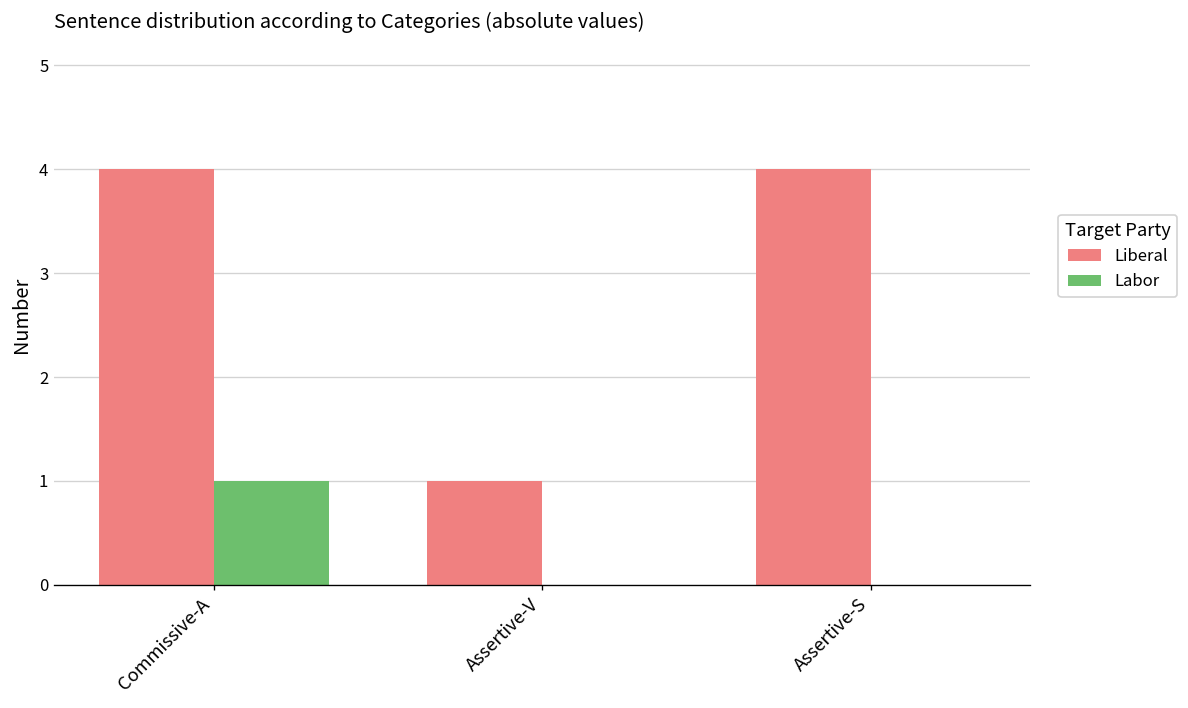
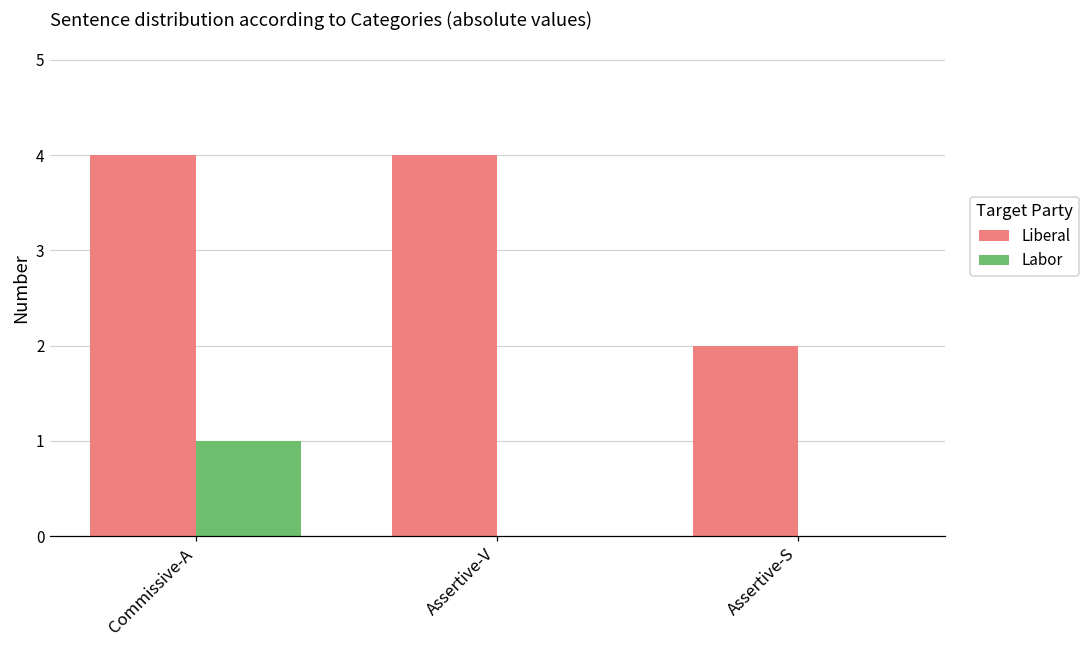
  {
    "Liberal": {
      "Commissive-A": 4,
-     "Assertive-V": 1,
-     "Assertive-S": 4
+     "Assertive-V": 4,
+     "Assertive-S": 2
    },
    "Labor": {
      "Commissive-A": 1,
      "Assertive-V": 0,
      "Assertive-S": 0
    }
  }
